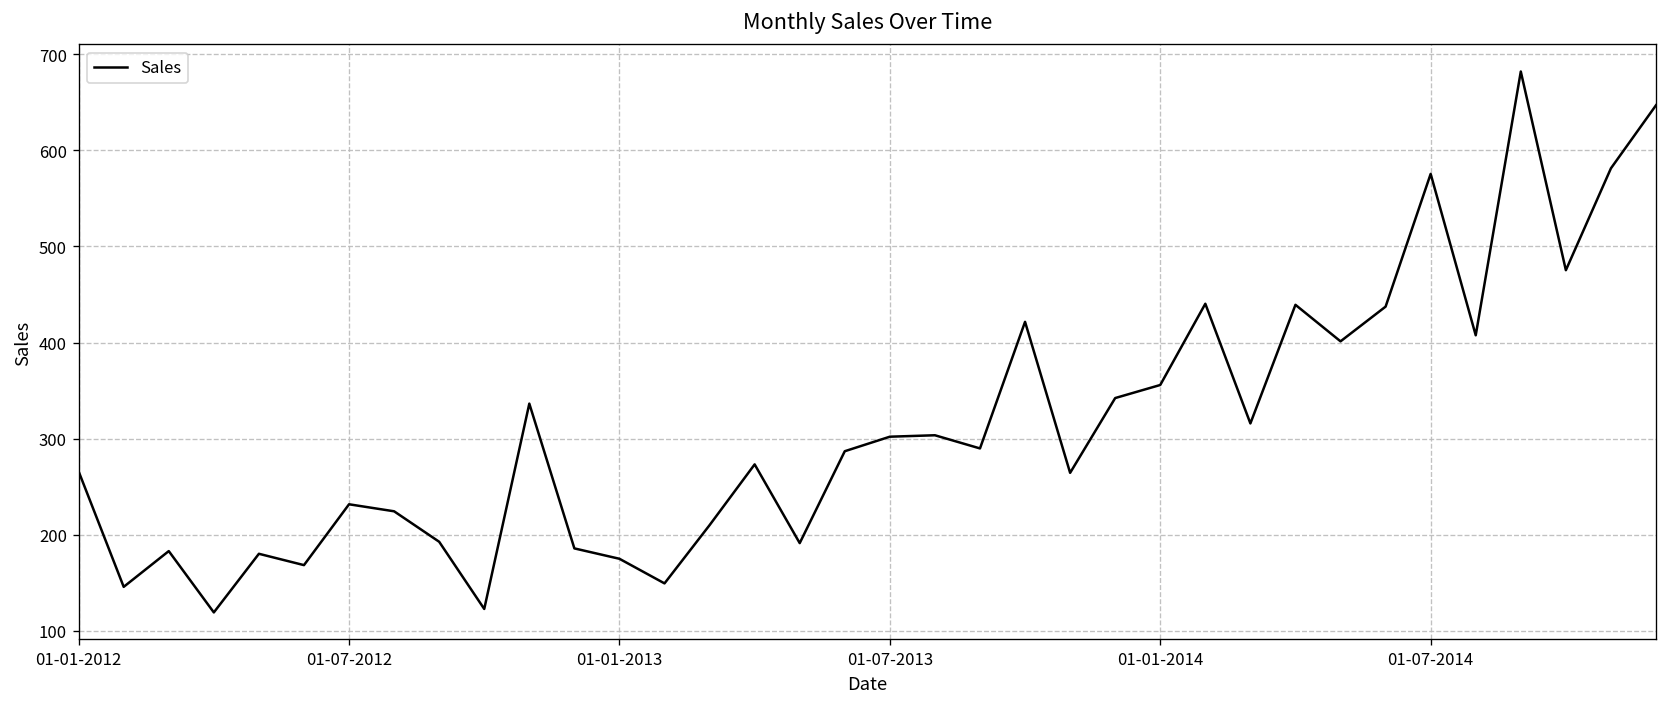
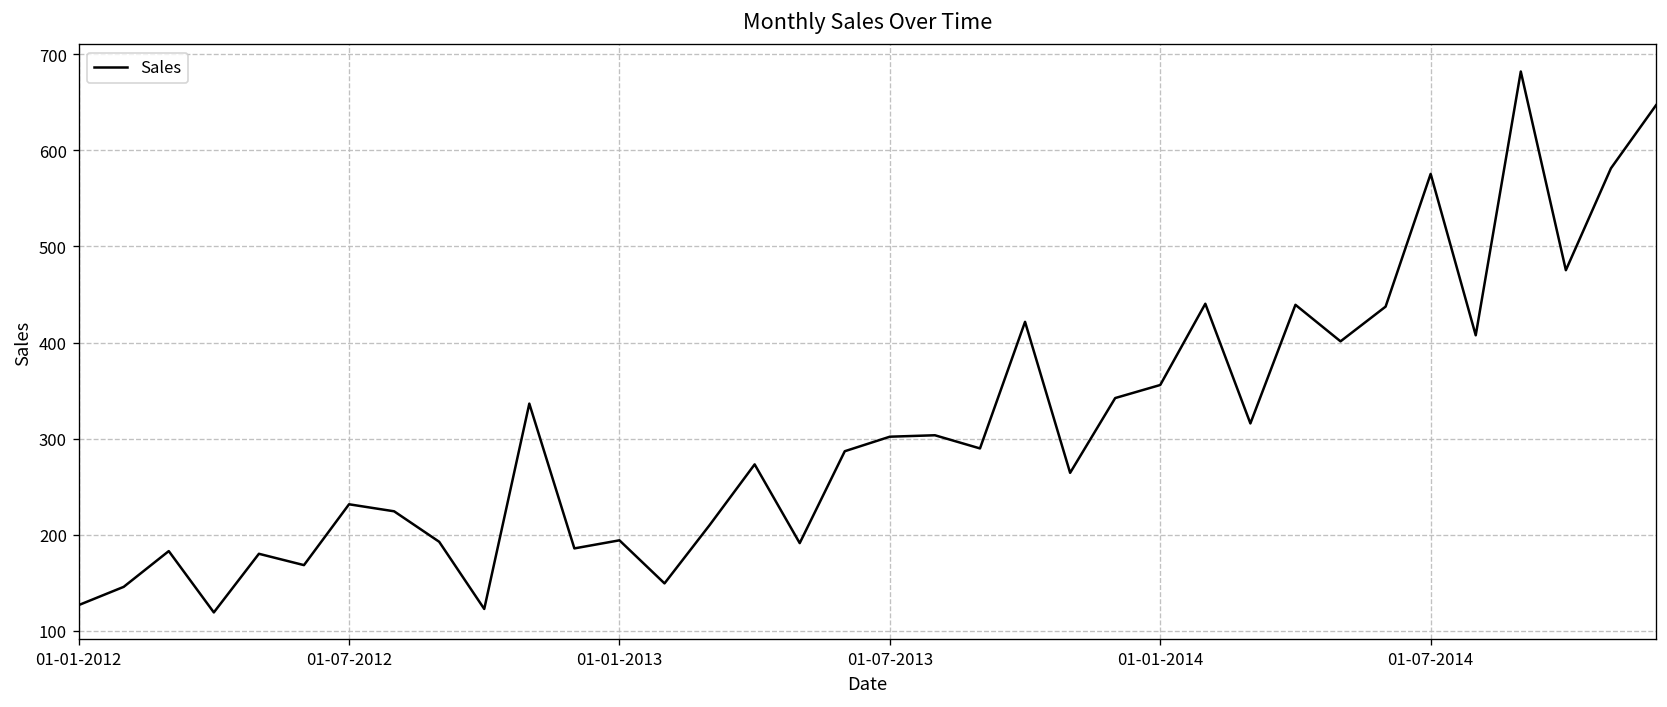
  {
-   "01-01-2012": 270,
+   "01-01-2012": 130,
    "01-07-2012": 230,
-   "01-01-2013": 180,
+   "01-01-2013": 190,
    "01-07-2013": 300,
    "01-01-2014": 360,
    "01-07-2014": 580
  }
